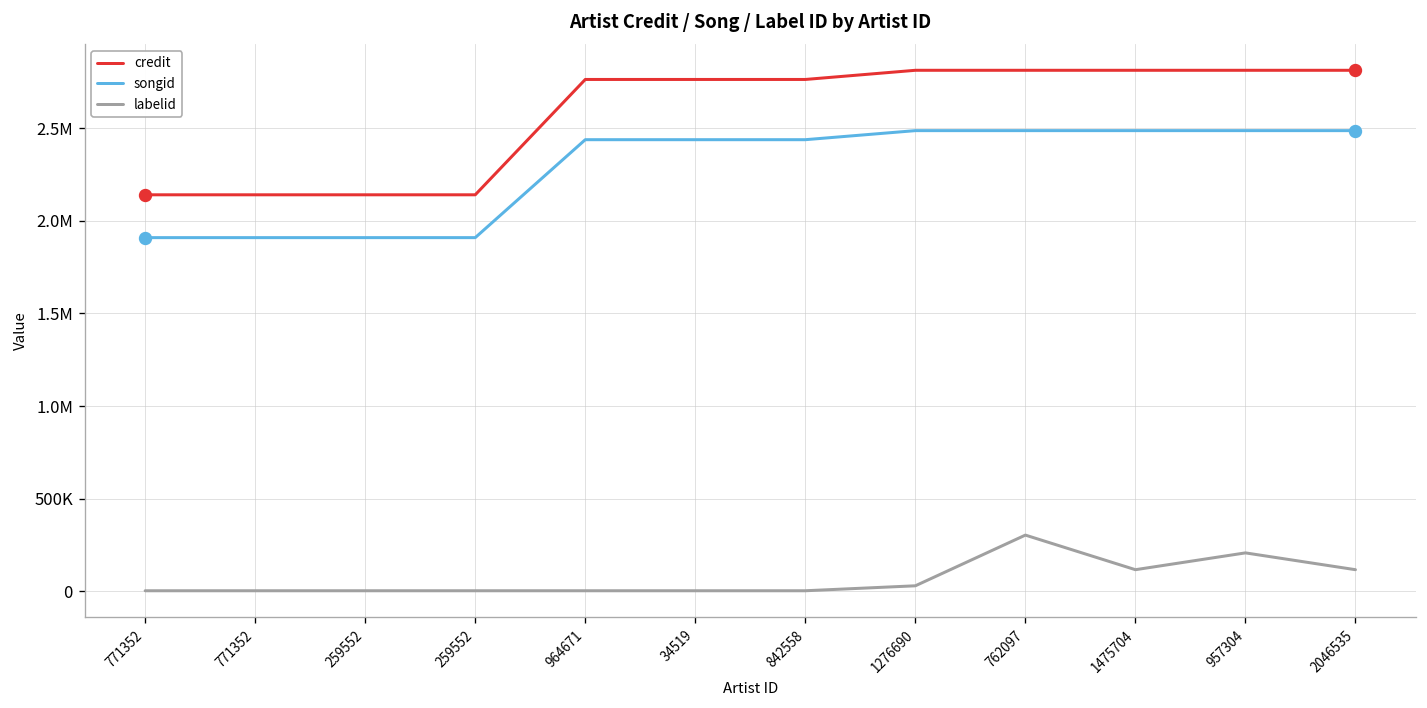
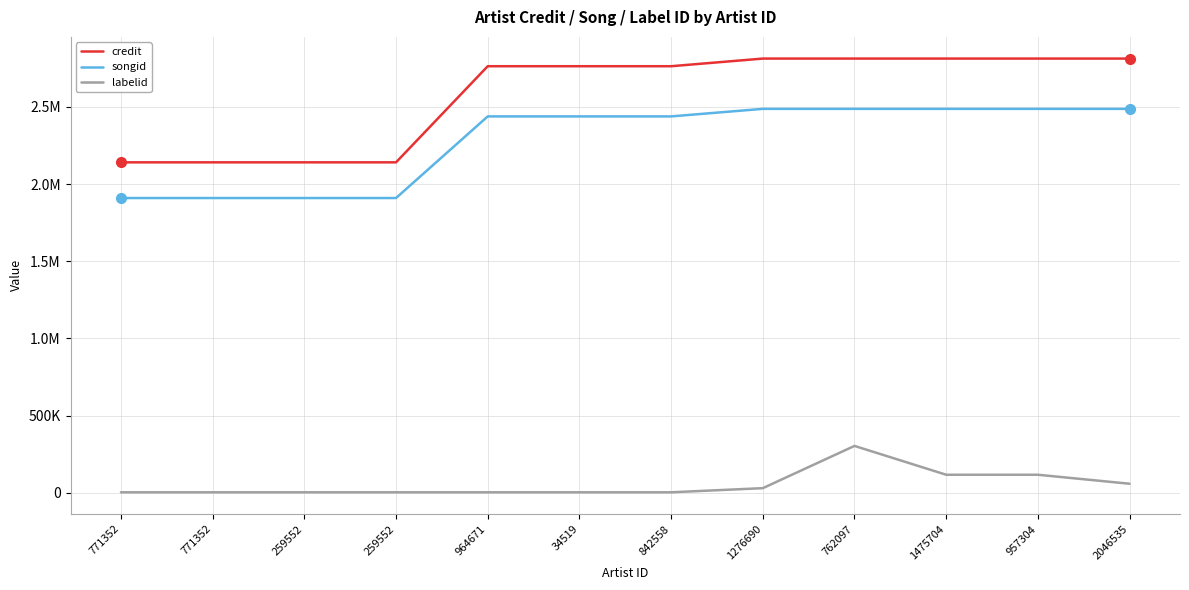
  {
    "labelid": {
      "964671": 0,
      "34519": 0,
      "842558": 0,
      "1276690": 30000,
      "762097": 300000,
      "1475704": 120000,
-     "957304": 210000,
-     "2046535": 120000
+     "957304": 120000,
+     "2046535": 60000
    }
  }
